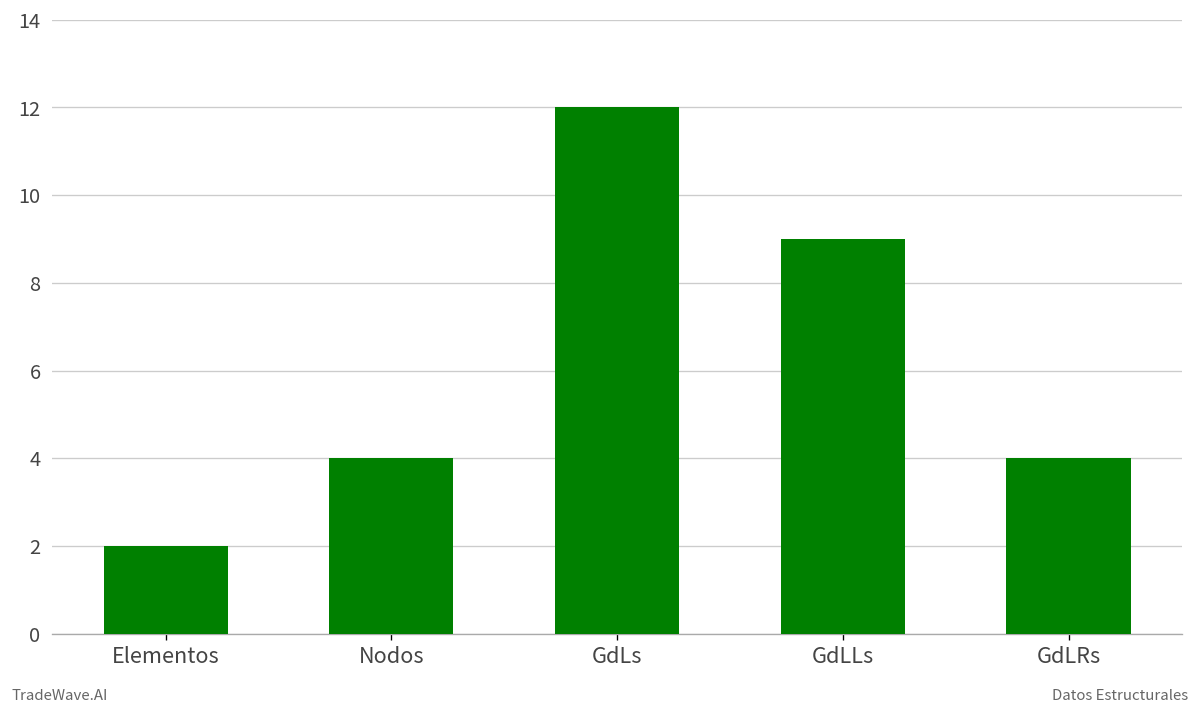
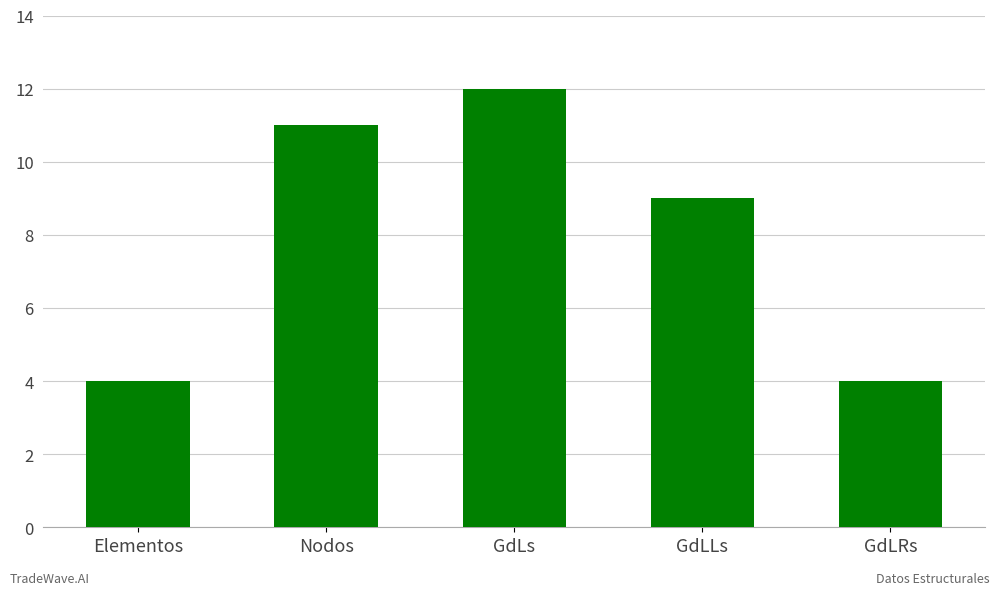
  {
-   "Elementos": 2,
-   "Nodos": 4,
+   "Elementos": 4,
+   "Nodos": 11,
    "GdLs": 12,
    "GdLLs": 9,
    "GdLRs": 4
  }
